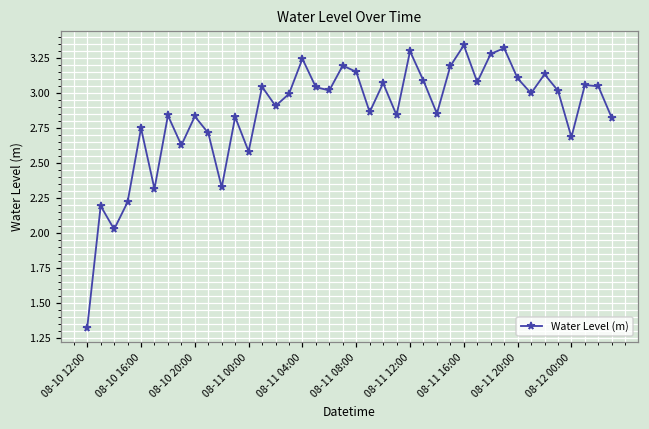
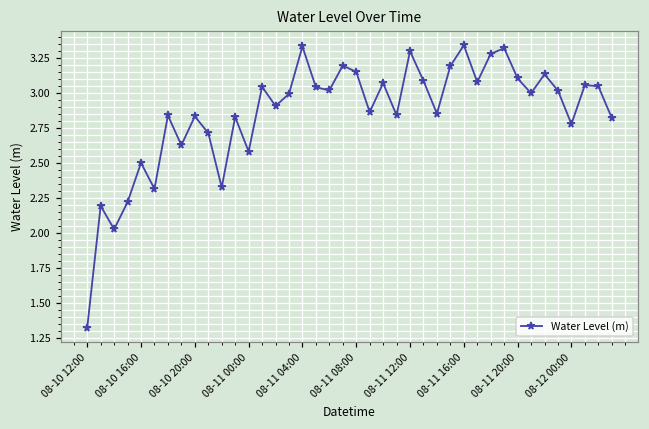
  {
    "08-10 12:00": 1.32,
-   "08-10 16:00": 2.75,
+   "08-10 16:00": 2.50,
    "08-10 20:00": 2.83,
    "08-11 00:00": 2.58,
-   "08-11 04:00": 3.24,
+   "08-11 04:00": 3.33,
    "08-11 08:00": 3.15,
    "08-11 12:00": 3.30,
    "08-11 16:00": 3.34,
    "08-11 20:00": 3.10,
-   "08-12 00:00": 2.68
+   "08-12 00:00": 2.78
  }
